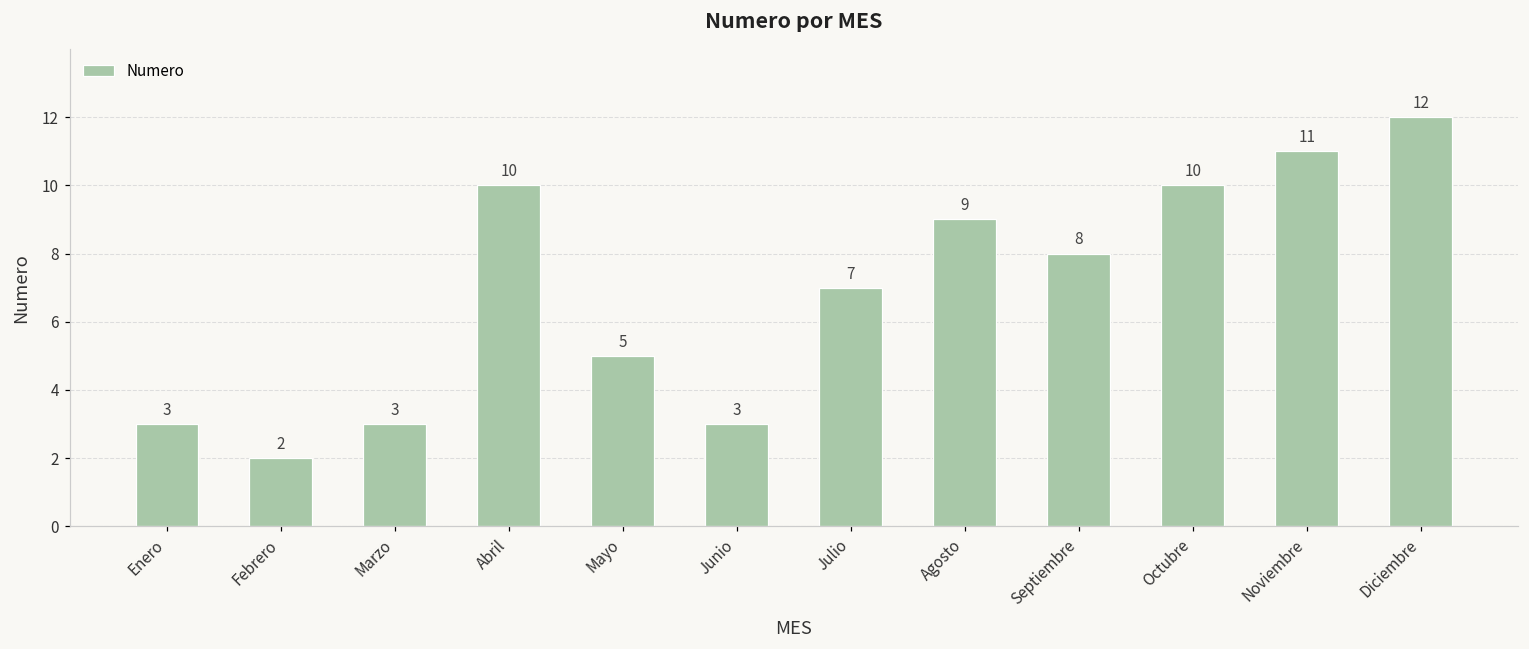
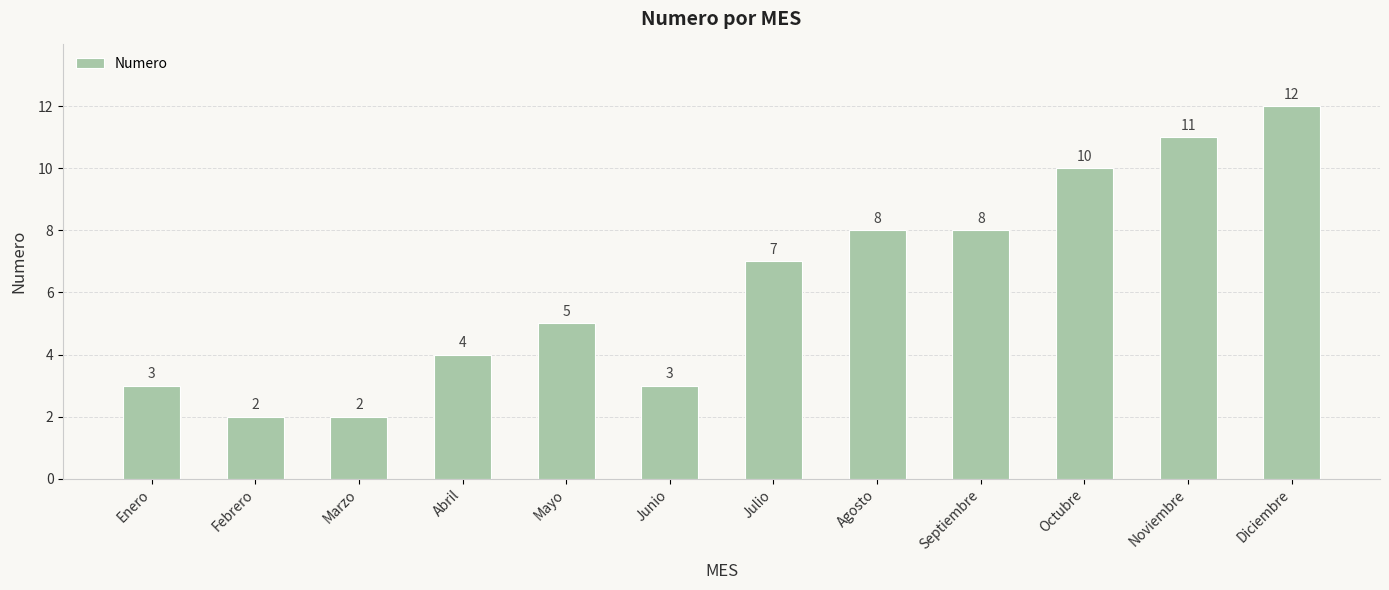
  {
    "Enero": 3,
    "Febrero": 2,
-   "Marzo": 3,
-   "Abril": 10,
+   "Marzo": 2,
+   "Abril": 4,
    "Mayo": 5,
    "Junio": 3,
    "Julio": 7,
-   "Agosto": 9,
+   "Agosto": 8,
    "Septiembre": 8,
    "Octubre": 10,
    "Noviembre": 11,
    "Diciembre": 12
  }
